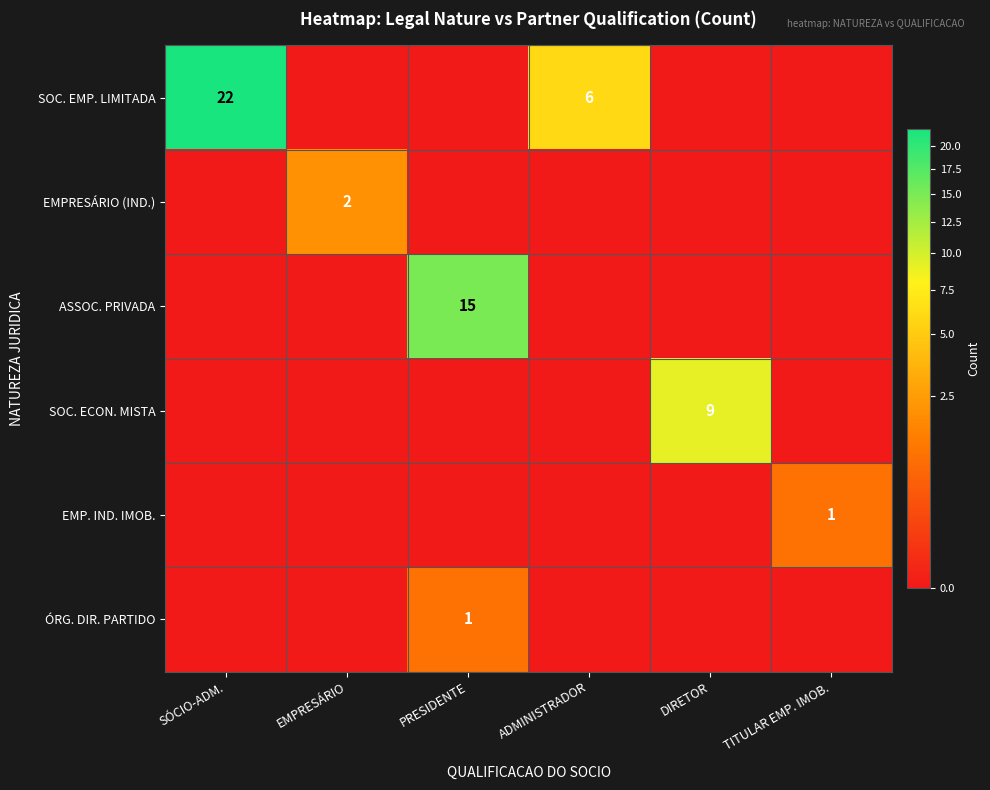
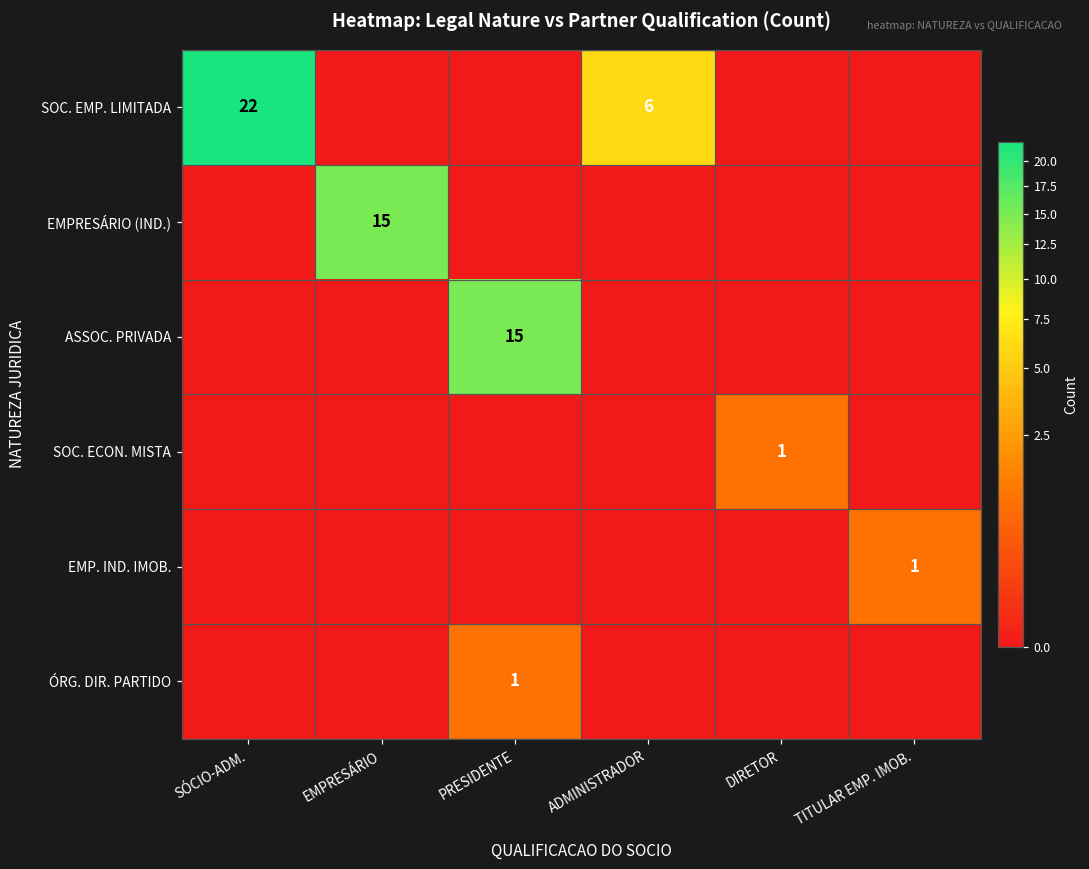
  {
    "SOC. EMP. LIMITADA": {
      "SÓCIO-ADM.": 22,
      "ADMINISTRADOR": 6
    },
    "EMPRESÁRIO (IND.)": {
-     "EMPRESÁRIO": 2
+     "EMPRESÁRIO": 15
    },
    "ASSOC. PRIVADA": {
      "PRESIDENTE": 15
    },
    "SOC. ECON. MISTA": {
-     "DIRETOR": 9
+     "DIRETOR": 1
    },
    "EMP. IND. IMOB.": {
      "TITULAR EMP. IMOB.": 1
    },
    "ÓRG. DIR. PARTIDO": {
      "PRESIDENTE": 1
    }
  }
